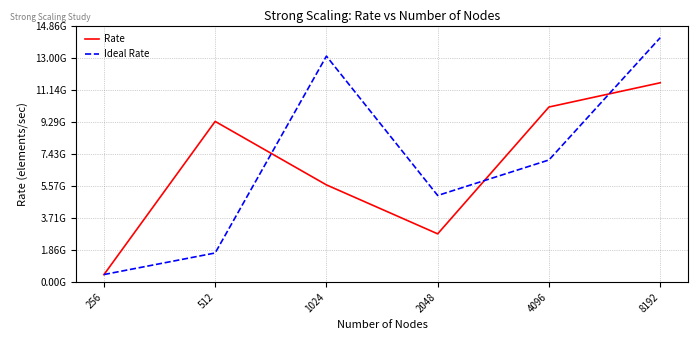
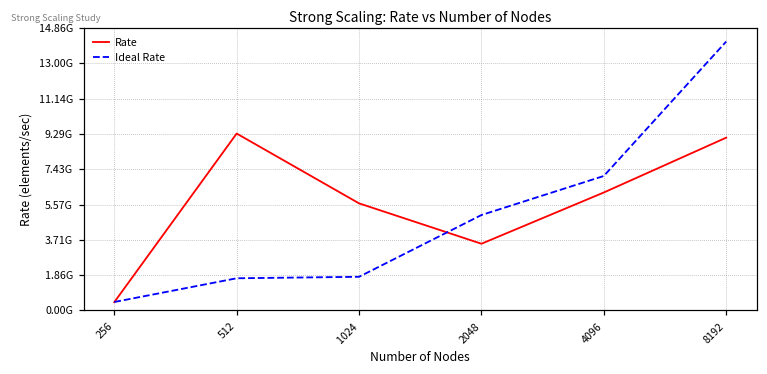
  {
    "Rate": {
      "512": 9300000000,
      "1024": 5600000000,
-     "2048": 2800000000,
-     "4096": 10100000000,
-     "8192": 11500000000
+     "2048": 3500000000,
+     "4096": 6200000000,
+     "8192": 9100000000
    },
    "Ideal Rate": {
      "512": 1700000000,
-     "1024": 13100000000,
+     "1024": 1800000000,
      "2048": 5000000000,
      "4096": 7100000000,
      "8192": 14200000000
    }
  }
